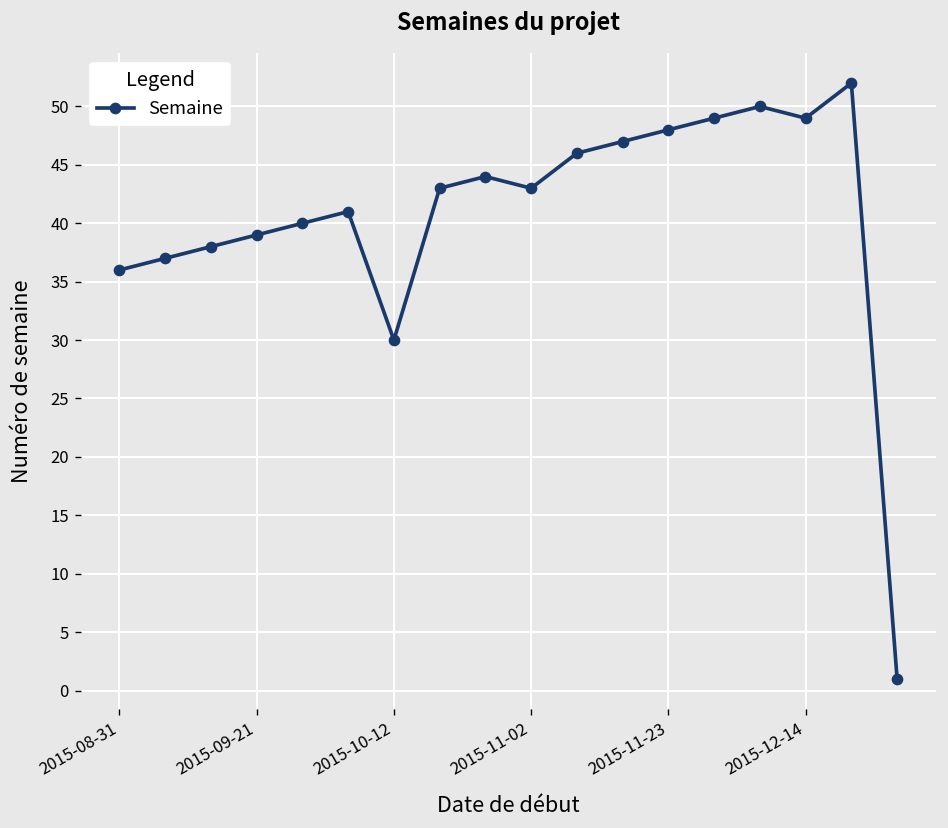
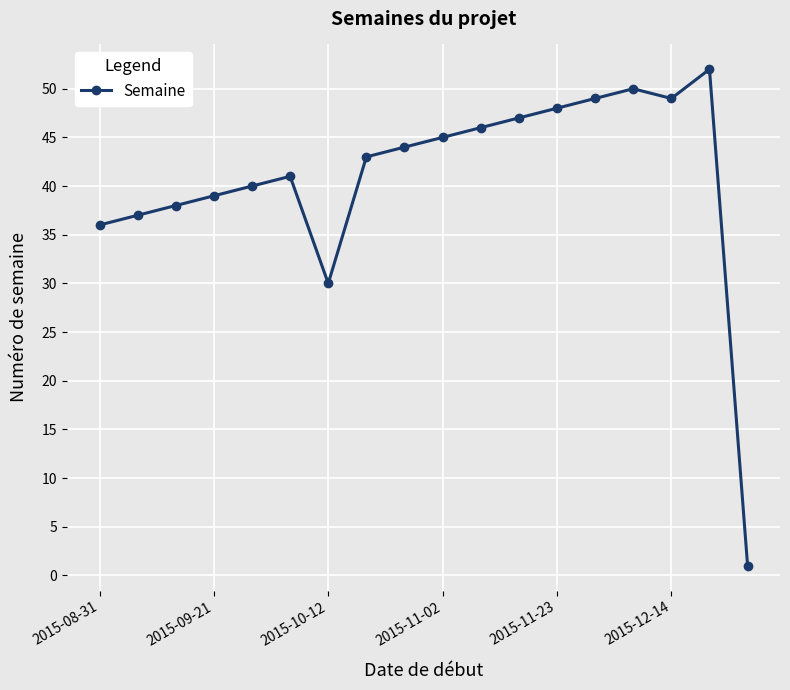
  {
    "2015-08-31": 36,
    "2015-09-21": 39,
    "2015-10-12": 30,
-   "2015-11-02": 43,
+   "2015-11-02": 45,
    "2015-11-23": 48,
    "2015-12-14": 49
  }
